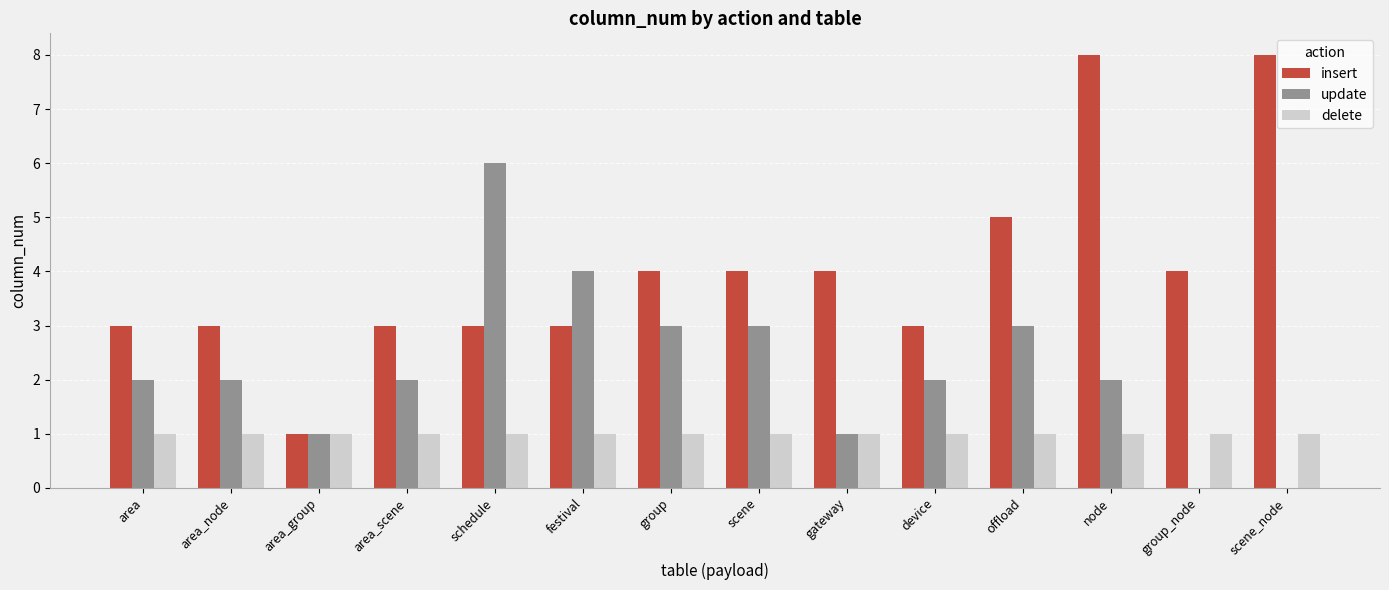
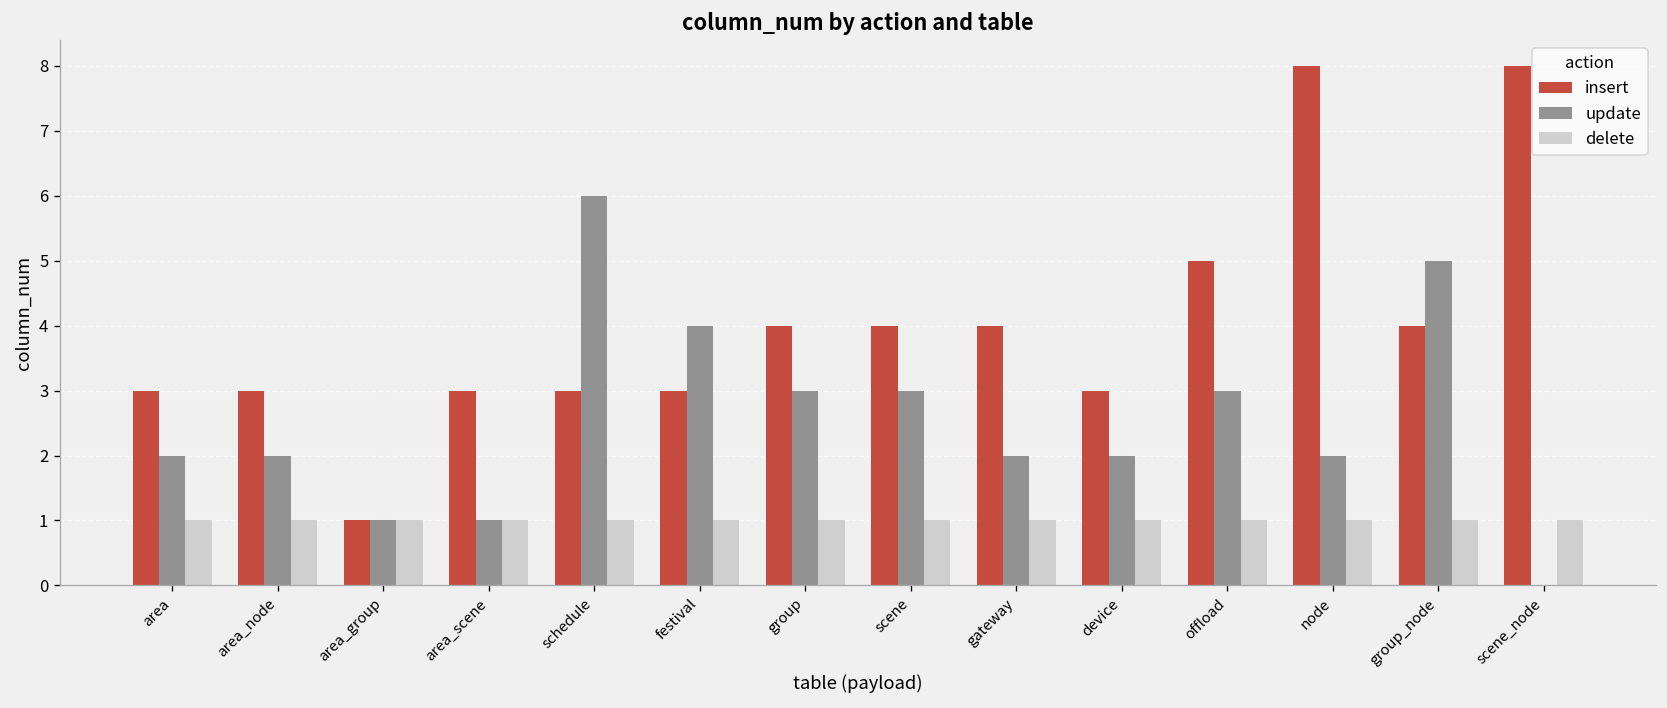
  {
    "insert": {
      "area": 3,
      "area_node": 3,
      "area_group": 1,
      "area_scene": 3,
      "schedule": 3,
      "festival": 3,
      "group": 4,
      "scene": 4,
      "gateway": 4,
      "device": 3,
      "offload": 5,
      "node": 8,
      "group_node": 4,
      "scene_node": 8
    },
    "update": {
      "area": 2,
      "area_node": 2,
      "area_group": 1,
-     "area_scene": 2,
+     "area_scene": 1,
      "schedule": 6,
      "festival": 4,
      "group": 3,
      "scene": 3,
-     "gateway": 1,
+     "gateway": 2,
      "device": 2,
      "offload": 3,
      "node": 2,
-     "group_node": 0,
+     "group_node": 5,
      "scene_node": 0
    },
    "delete": {
      "area": 1,
      "area_node": 1,
      "area_group": 1,
      "area_scene": 1,
      "schedule": 1,
      "festival": 1,
      "group": 1,
      "scene": 1,
      "gateway": 1,
      "device": 1,
      "offload": 1,
      "node": 1,
      "group_node": 1,
      "scene_node": 1
    }
  }
